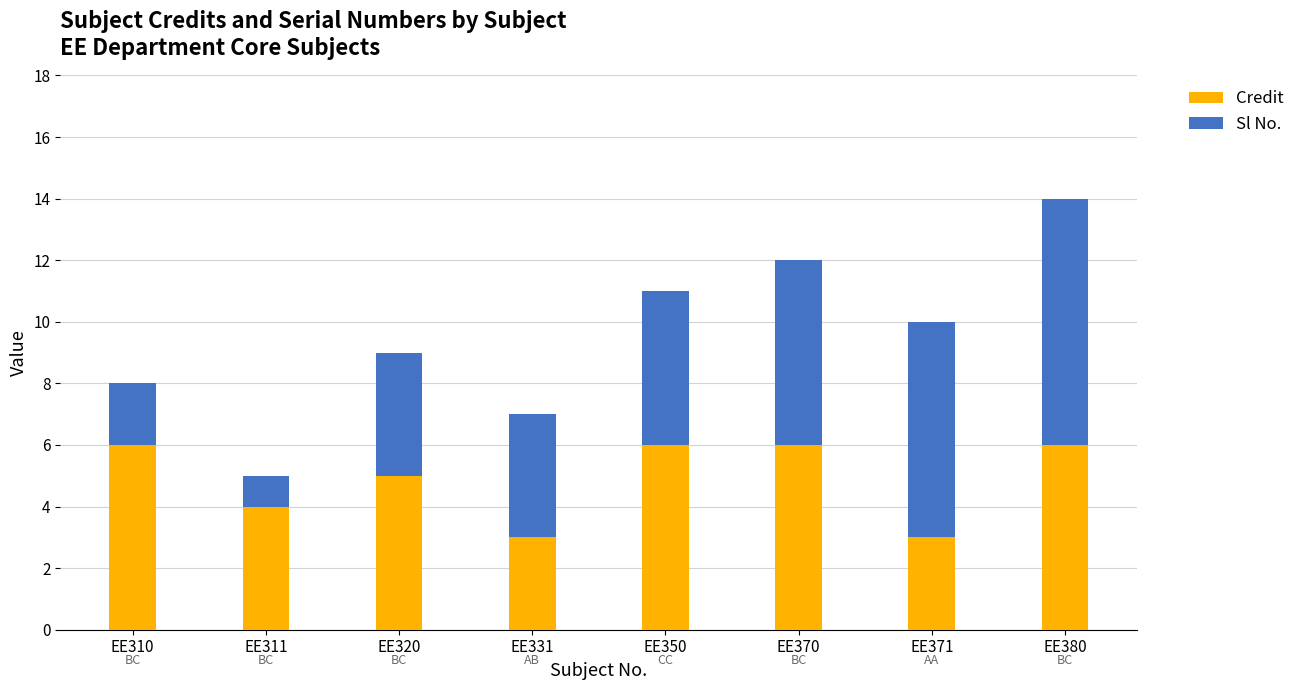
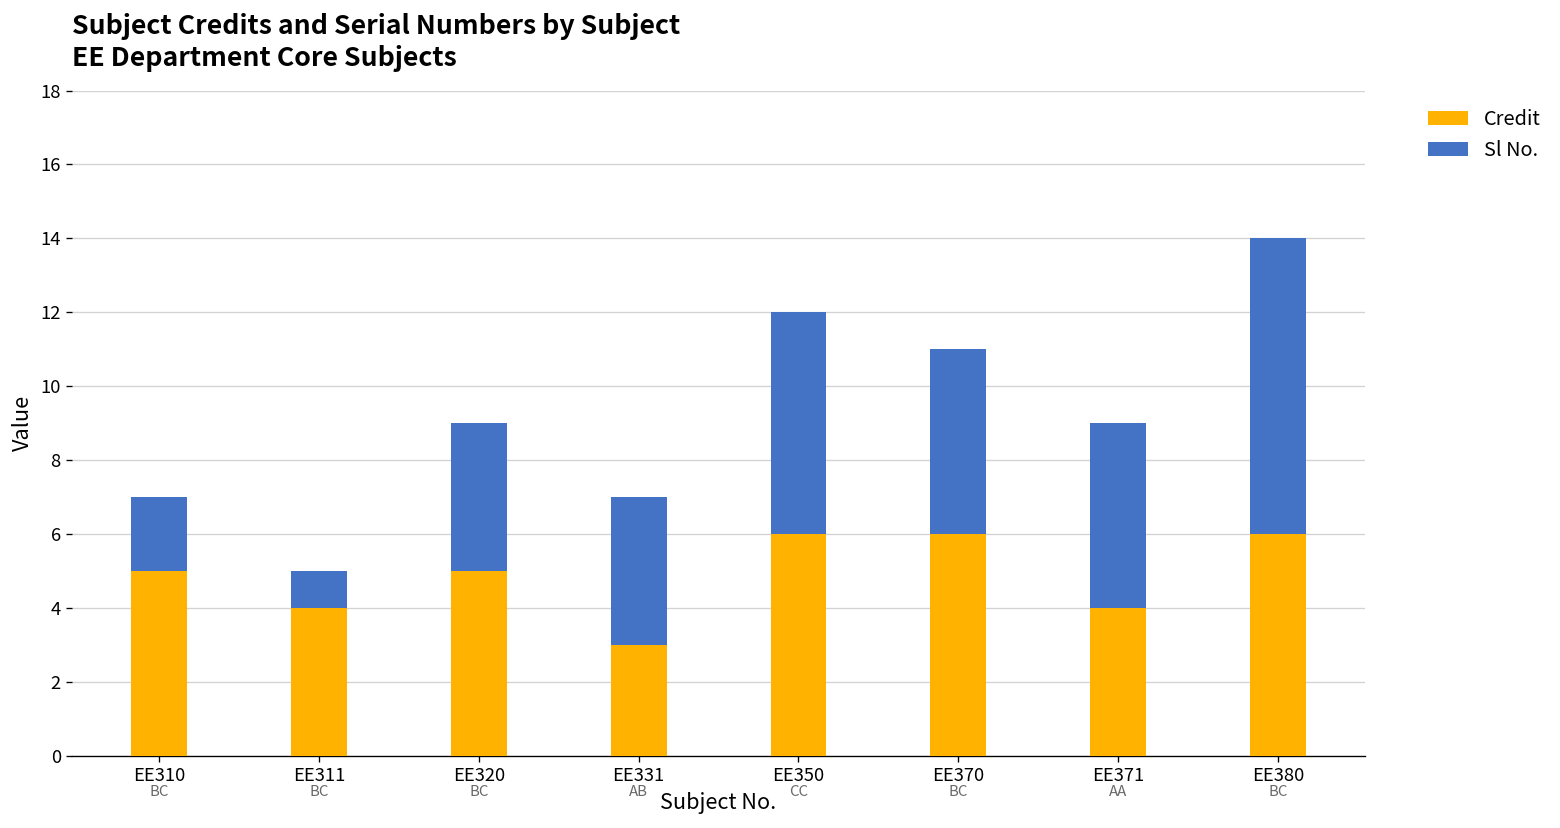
  {
    "Credit": {
-     "EE310": 6,
+     "EE310": 5,
      "EE311": 4,
      "EE320": 5,
      "EE331": 3,
      "EE350": 6,
      "EE370": 6,
-     "EE371": 3,
+     "EE371": 4,
      "EE380": 6
    },
    "Sl No.": {
      "EE310": 2,
      "EE311": 1,
      "EE320": 4,
      "EE331": 4,
-     "EE350": 5,
-     "EE370": 6,
-     "EE371": 7,
+     "EE350": 6,
+     "EE370": 5,
+     "EE371": 5,
      "EE380": 8
    }
  }
